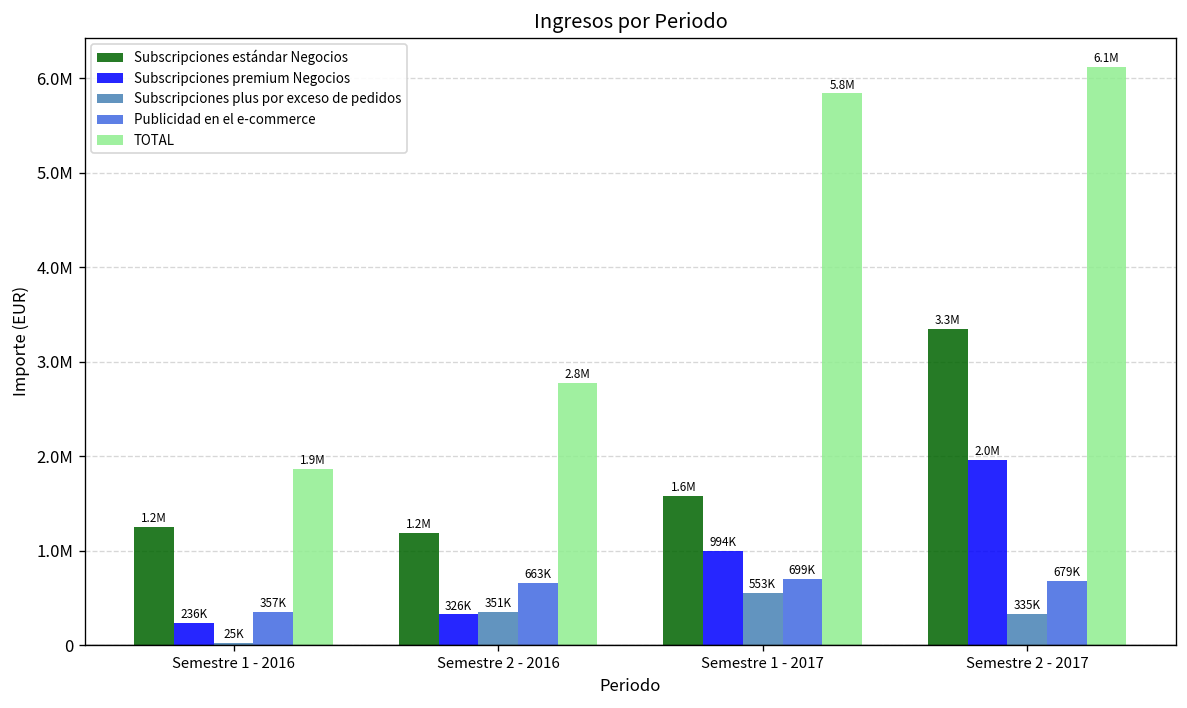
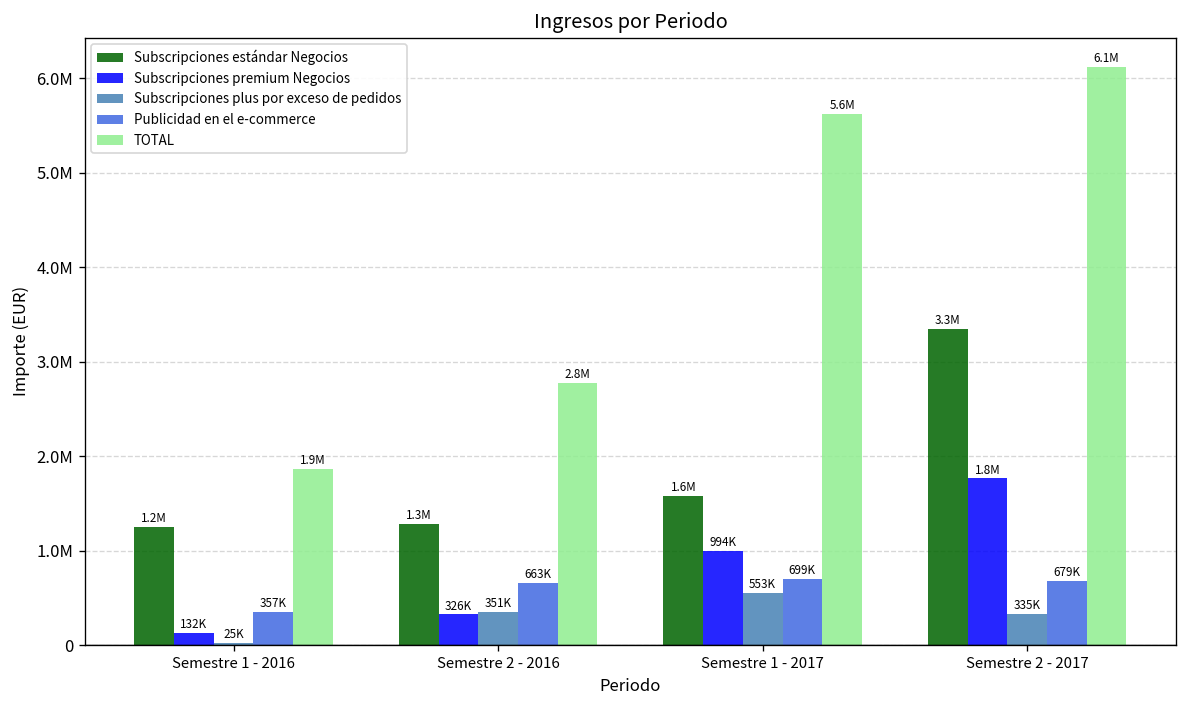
  {
    "Subscripciones estándar Negocios": {
      "Semestre 1 - 2016": "1.2M",
-     "Semestre 2 - 2016": "1.2M",
+     "Semestre 2 - 2016": "1.3M",
      "Semestre 1 - 2017": "1.6M",
      "Semestre 2 - 2017": "3.3M"
    },
    "Subscripciones premium Negocios": {
-     "Semestre 1 - 2016": "236K",
+     "Semestre 1 - 2016": "132K",
      "Semestre 2 - 2016": "326K",
      "Semestre 1 - 2017": "994K",
-     "Semestre 2 - 2017": "2.0M"
+     "Semestre 2 - 2017": "1.8M"
    },
    "TOTAL": {
      "Semestre 1 - 2016": "1.9M",
      "Semestre 2 - 2016": "2.8M",
-     "Semestre 1 - 2017": "5.8M",
+     "Semestre 1 - 2017": "5.6M",
      "Semestre 2 - 2017": "6.1M"
    }
  }
